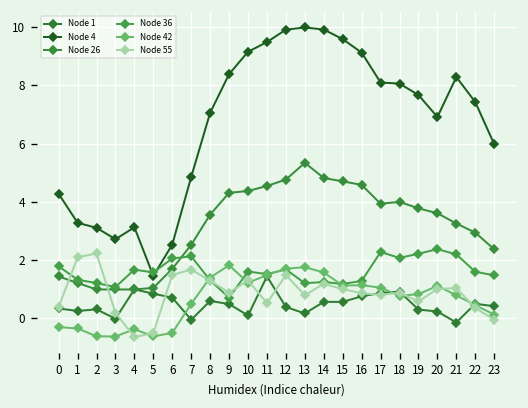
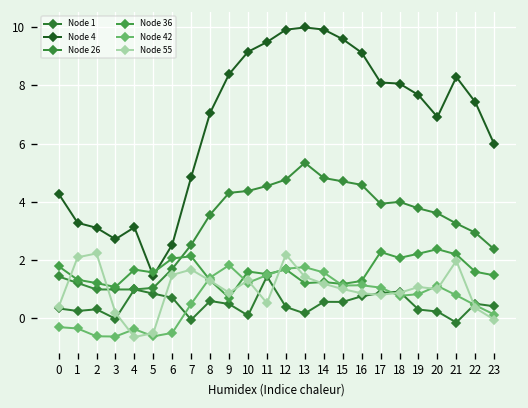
  {
    "Node 55": {
      "1": 2.1,
      "2": 2.2,
      "3": 0.2,
      "4": -0.7,
      "5": -0.5,
      "6": 1.5,
      "7": 1.7,
      "9": 0.9,
      "11": 0.5,
-     "12": 1.5,
-     "13": 0.8,
+     "12": 2.2,
+     "13": 1.4,
      "15": 1.0,
-     "19": 0.6,
+     "19": 1.1,
      "20": 1.0,
-     "21": 1.0,
+     "21": 2.0,
      "23": -0.1
    }
  }
